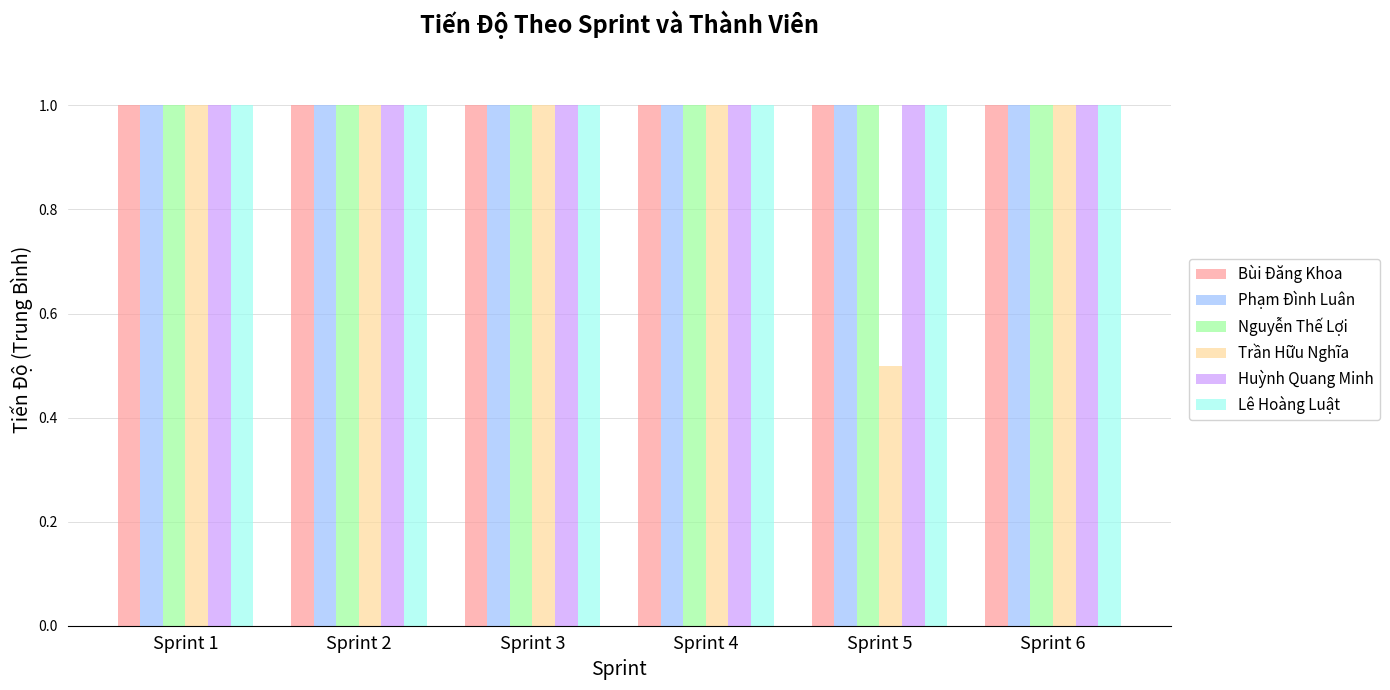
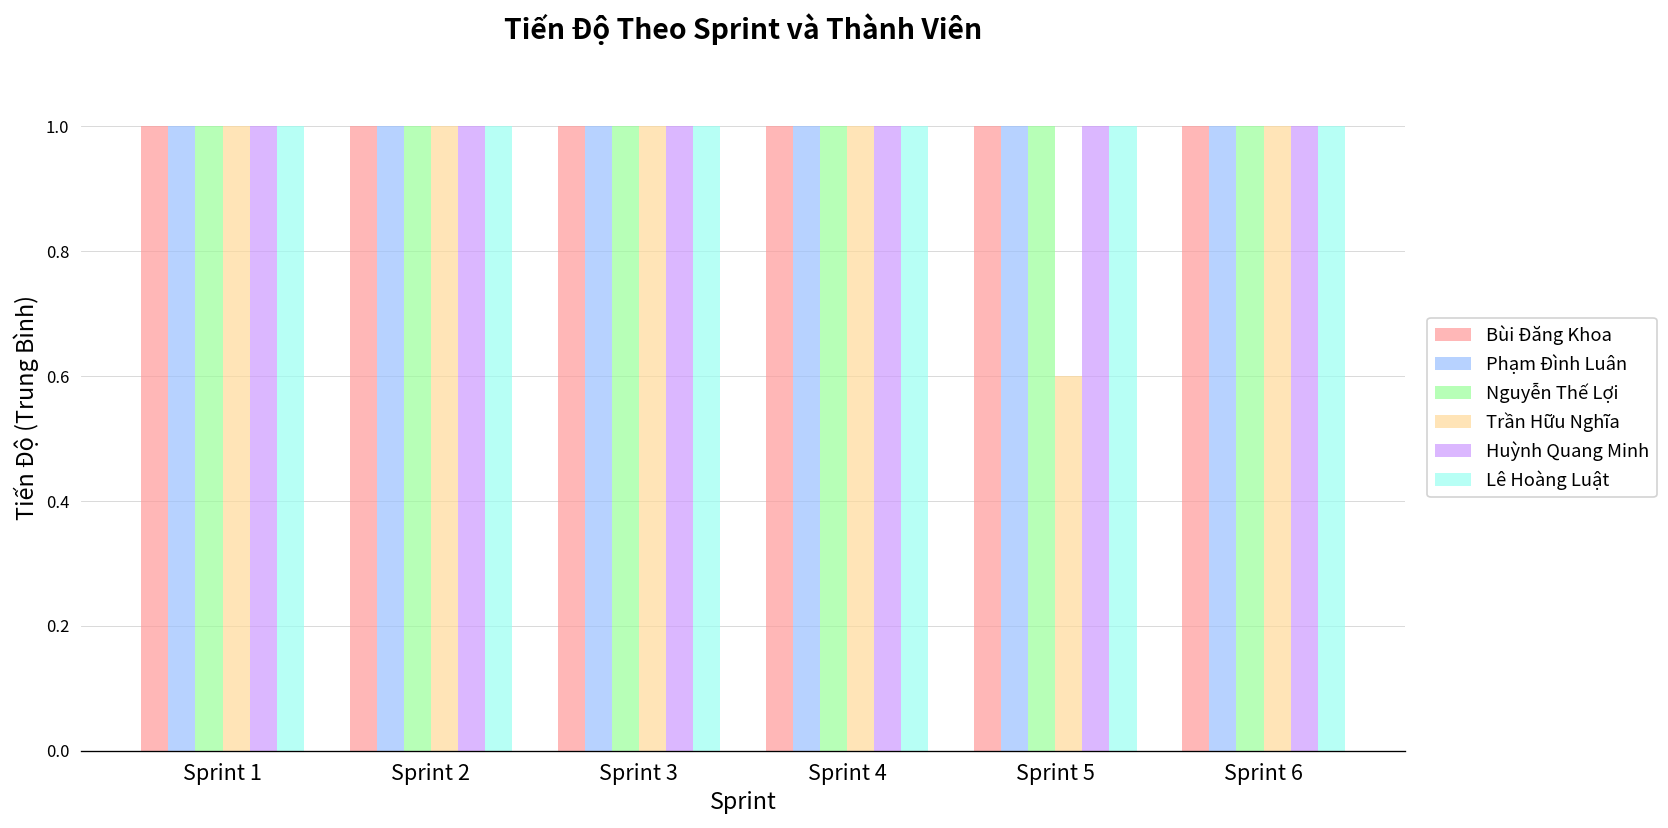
  {
    "Bùi Đăng Khoa": {
      "Sprint 1": 1.0,
      "Sprint 2": 1.0,
      "Sprint 3": 1.0,
      "Sprint 4": 1.0,
      "Sprint 5": 1.0,
      "Sprint 6": 1.0
    },
    "Phạm Đình Luân": {
      "Sprint 1": 1.0,
      "Sprint 2": 1.0,
      "Sprint 3": 1.0,
      "Sprint 4": 1.0,
      "Sprint 5": 1.0,
      "Sprint 6": 1.0
    },
    "Nguyễn Thế Lợi": {
      "Sprint 1": 1.0,
      "Sprint 2": 1.0,
      "Sprint 3": 1.0,
      "Sprint 4": 1.0,
      "Sprint 5": 1.0,
      "Sprint 6": 1.0
    },
    "Trần Hữu Nghĩa": {
      "Sprint 1": 1.0,
      "Sprint 2": 1.0,
      "Sprint 3": 1.0,
      "Sprint 4": 1.0,
-     "Sprint 5": 0.5,
+     "Sprint 5": 0.6,
      "Sprint 6": 1.0
    },
    "Huỳnh Quang Minh": {
      "Sprint 1": 1.0,
      "Sprint 2": 1.0,
      "Sprint 3": 1.0,
      "Sprint 4": 1.0,
      "Sprint 5": 1.0,
      "Sprint 6": 1.0
    },
    "Lê Hoàng Luật": {
      "Sprint 1": 1.0,
      "Sprint 2": 1.0,
      "Sprint 3": 1.0,
      "Sprint 4": 1.0,
      "Sprint 5": 1.0,
      "Sprint 6": 1.0
    }
  }
